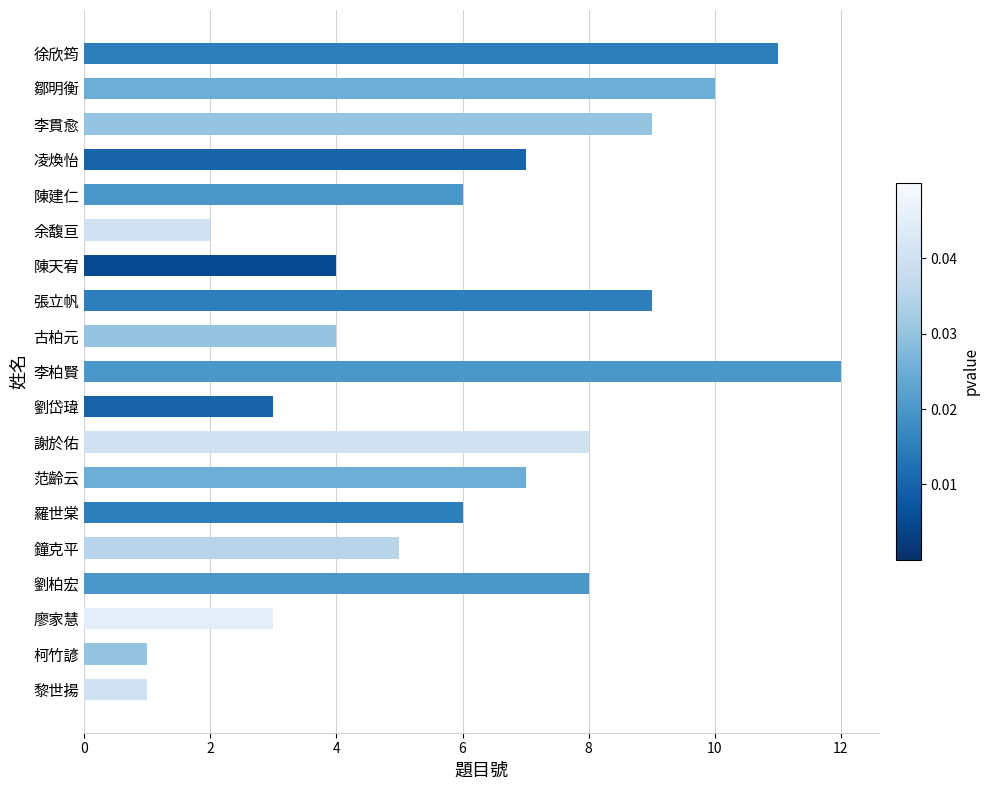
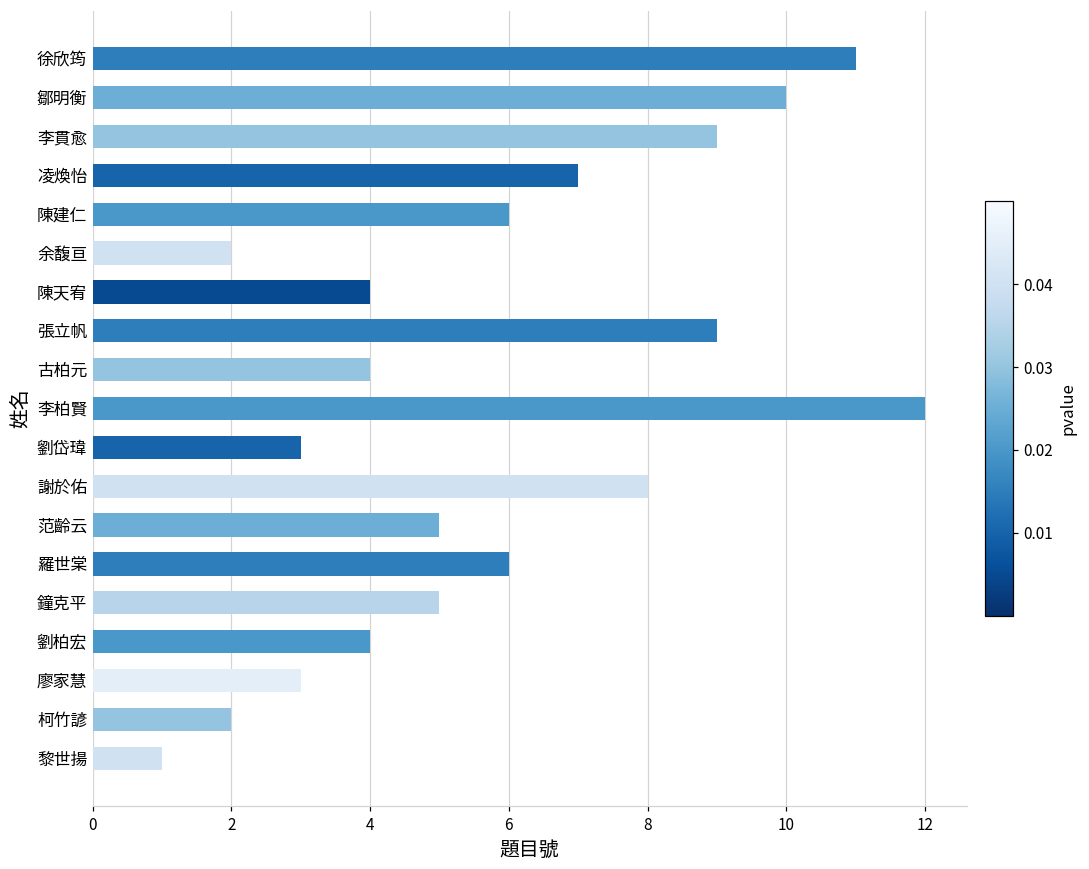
  {
    "徐欣筠": 11,
    "鄒明衡": 10,
    "李貫愈": 9,
    "凌煥怡": 7,
    "陳建仁": 6,
    "余馥亘": 2,
    "陳天宥": 4,
    "張立帆": 9,
    "古柏元": 4,
    "李柏賢": 12,
    "劉岱瑋": 3,
    "謝於佑": 8,
-   "范齡云": 7,
+   "范齡云": 5,
    "羅世棠": 6,
    "鐘克平": 5,
-   "劉柏宏": 8,
+   "劉柏宏": 4,
    "廖家慧": 3,
-   "柯竹諺": 1,
+   "柯竹諺": 2,
    "黎世揚": 1
  }
